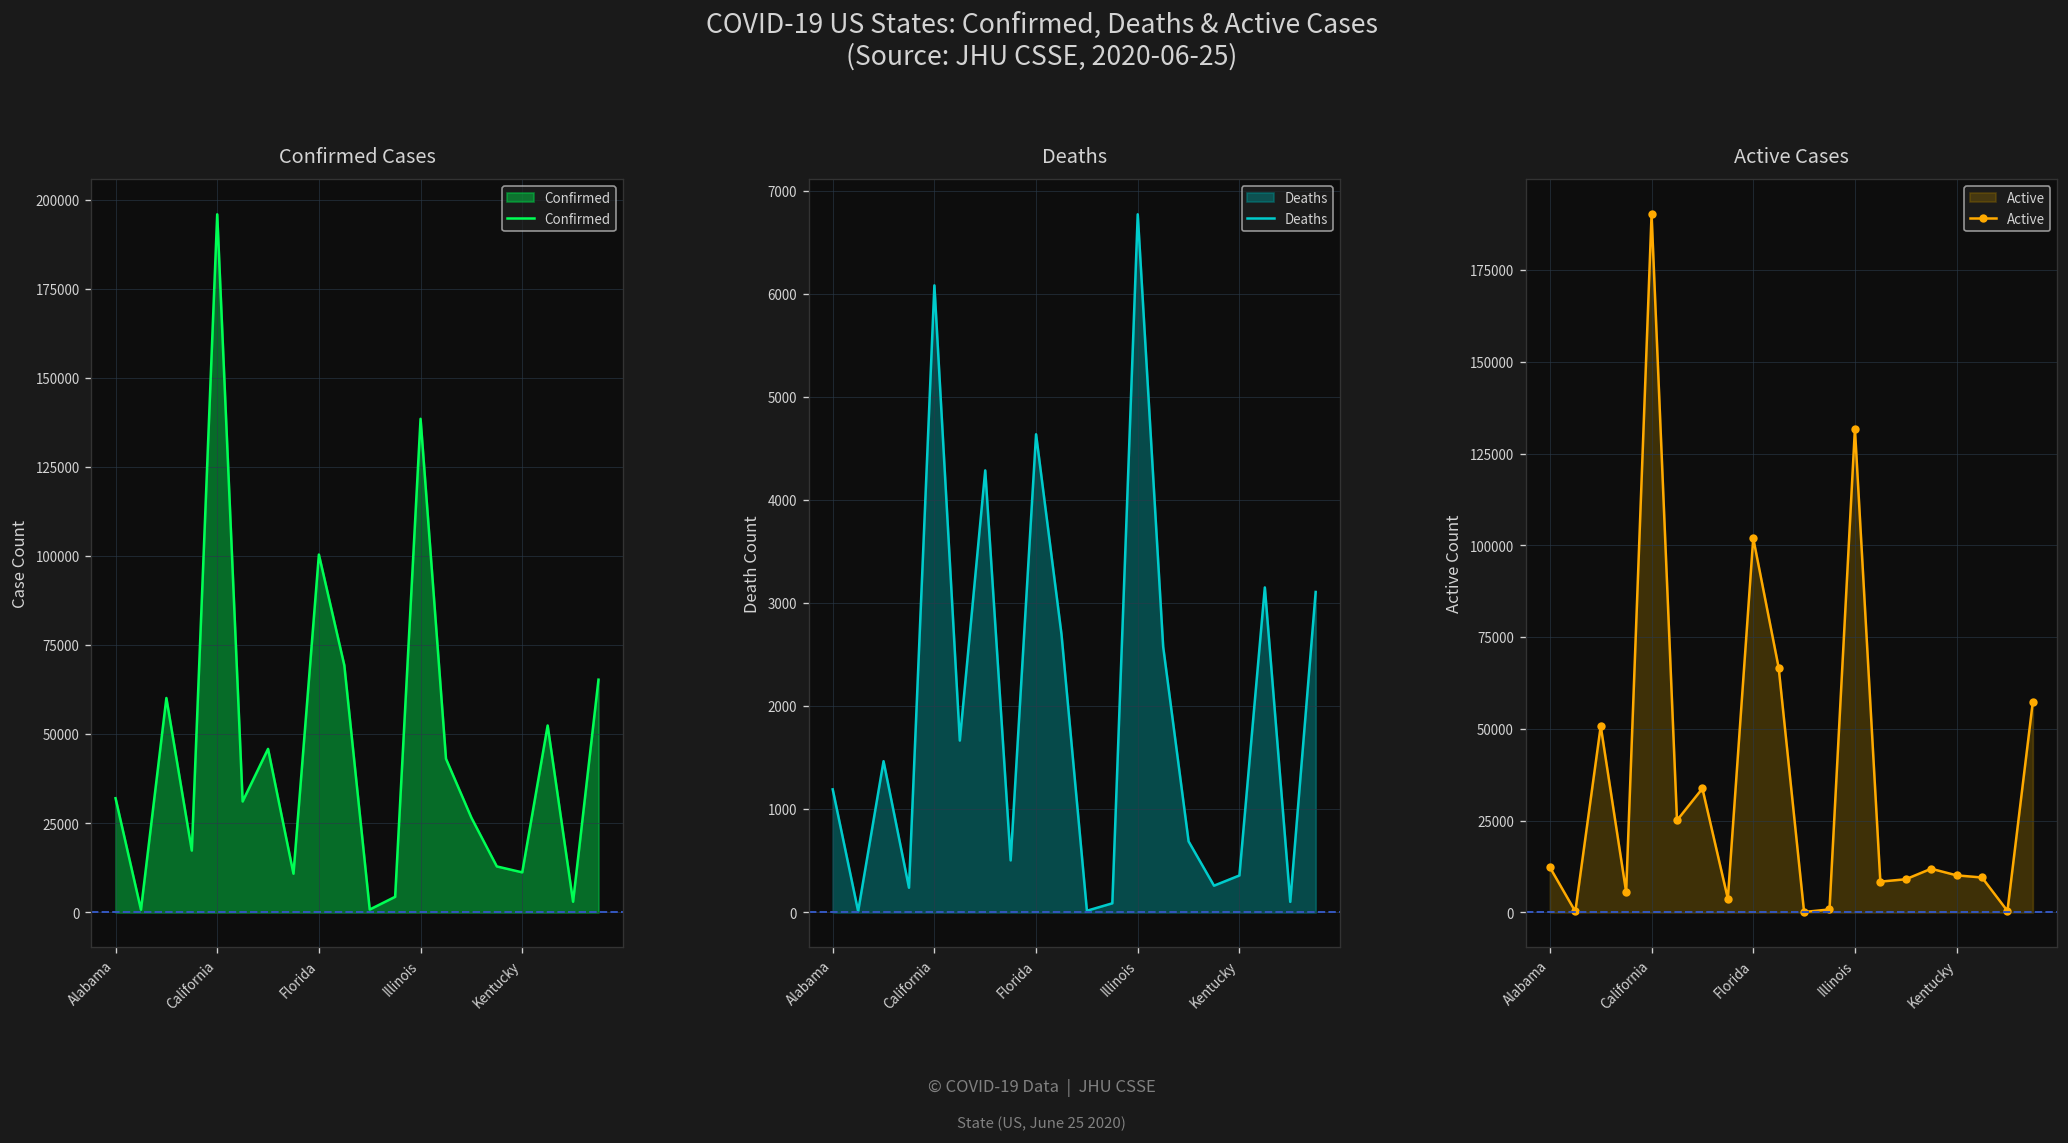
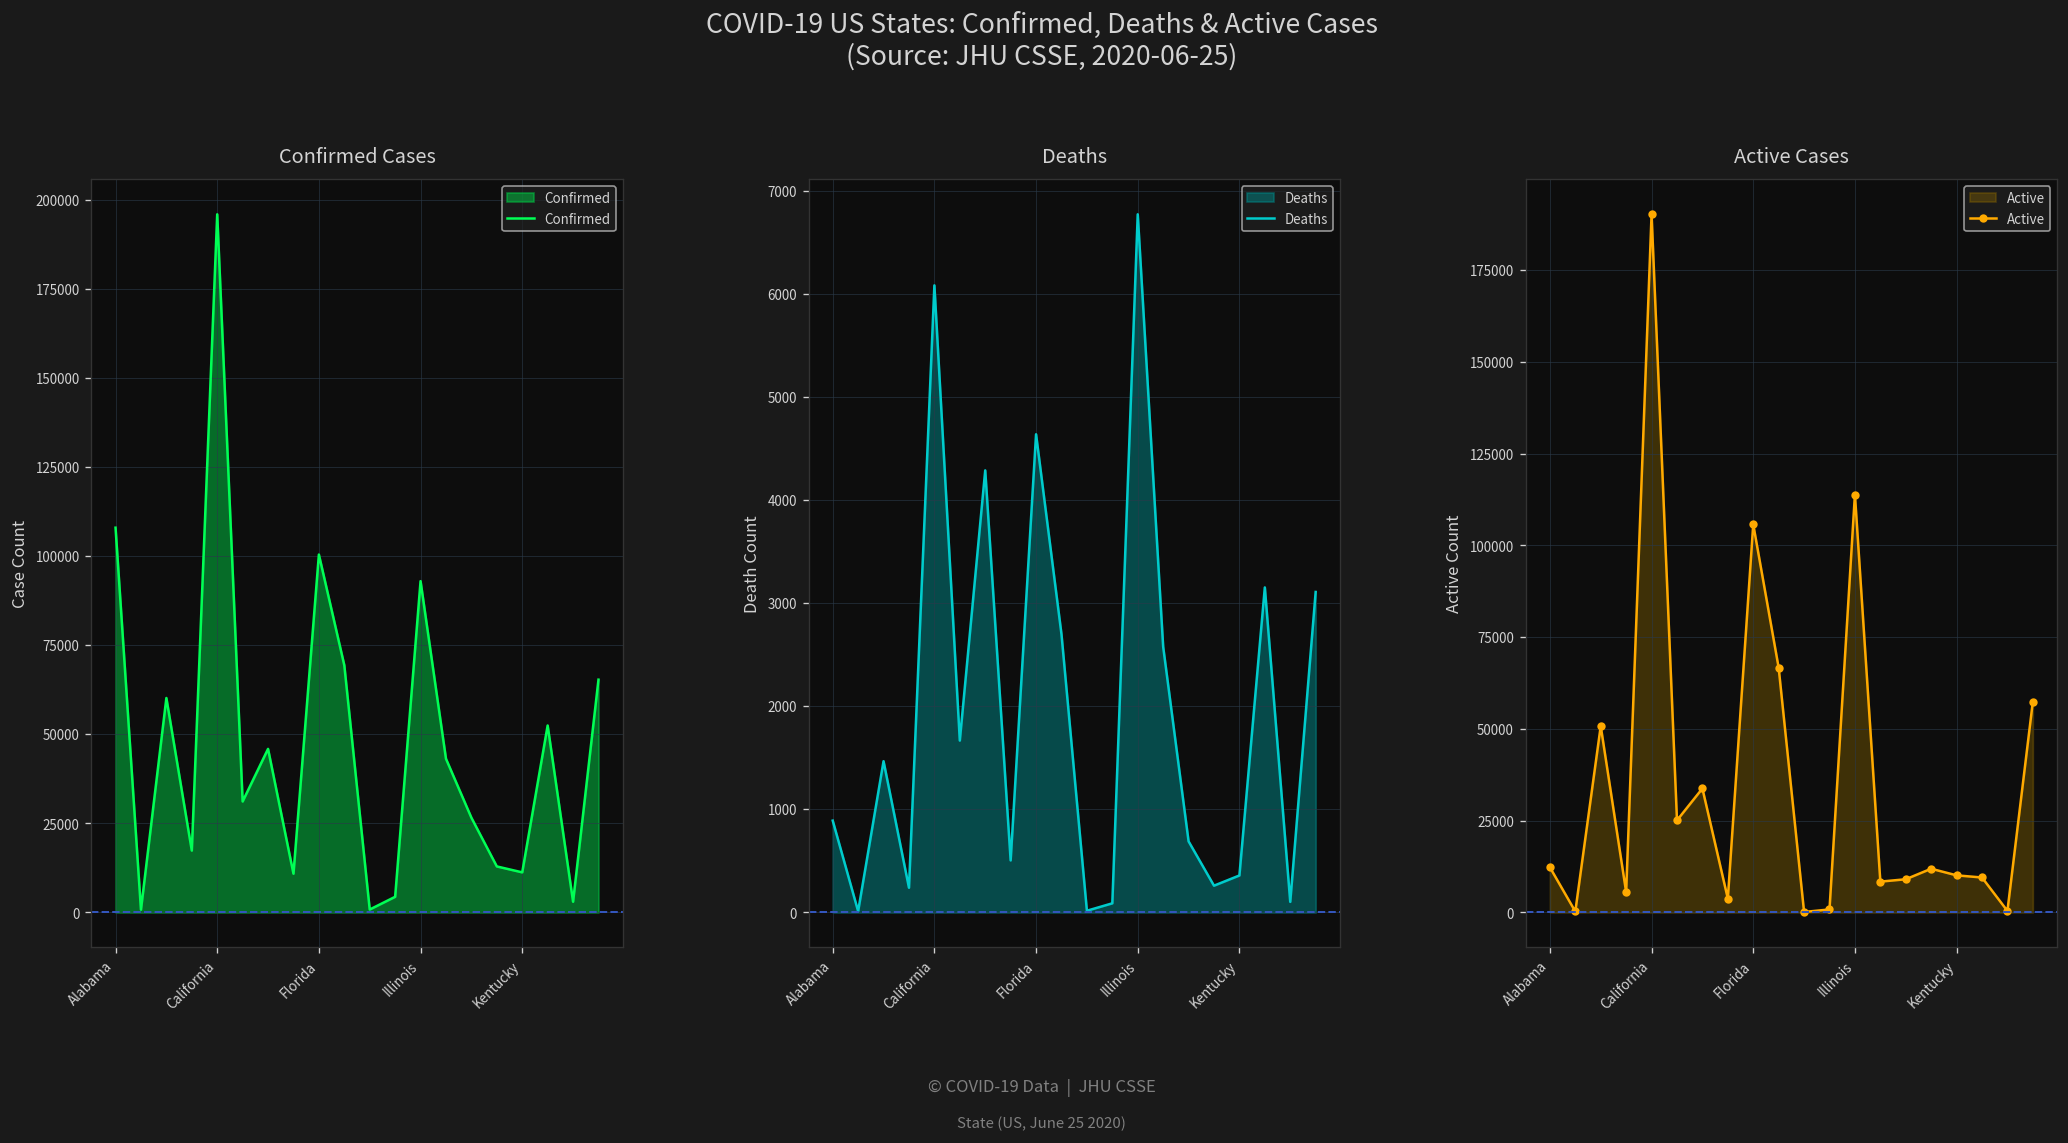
  {
    "Confirmed Cases": {
-     "Alabama": 32000,
+     "Alabama": 108000,
      "California": 196000,
      "Florida": 100000,
-     "Illinois": 139000,
+     "Illinois": 93000,
      "Kentucky": 11000
    },
    "Deaths": {
-     "Alabama": 1200,
+     "Alabama": 900,
      "California": 6100,
      "Florida": 4600,
      "Illinois": 6800,
      "Kentucky": 400
    },
    "Active Cases": {
      "Alabama": 12000,
      "California": 190000,
-     "Florida": 102000,
-     "Illinois": 132000,
+     "Florida": 106000,
+     "Illinois": 114000,
      "Kentucky": 10000
    }
  }
